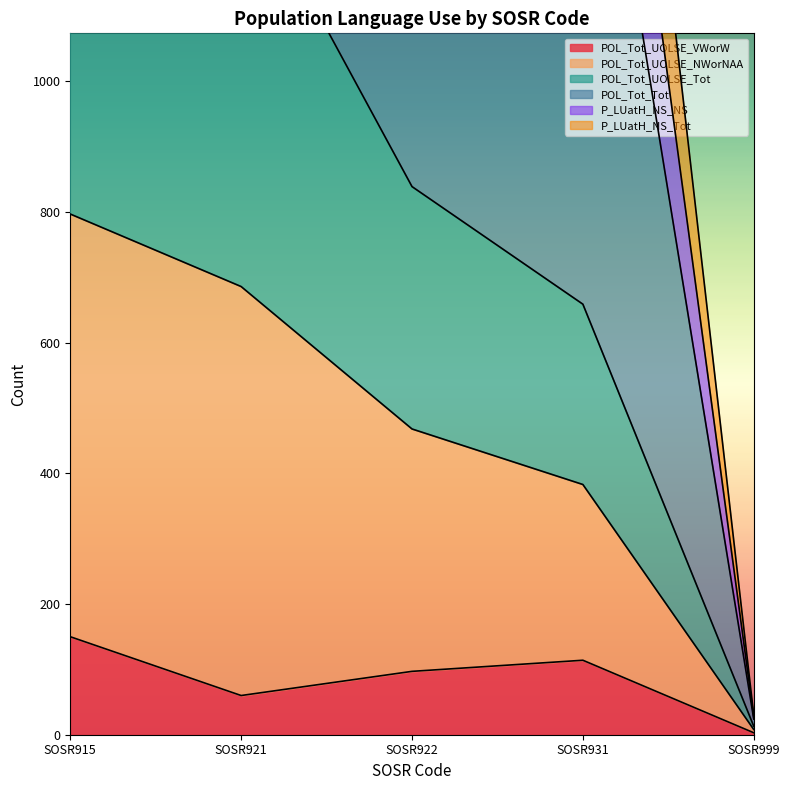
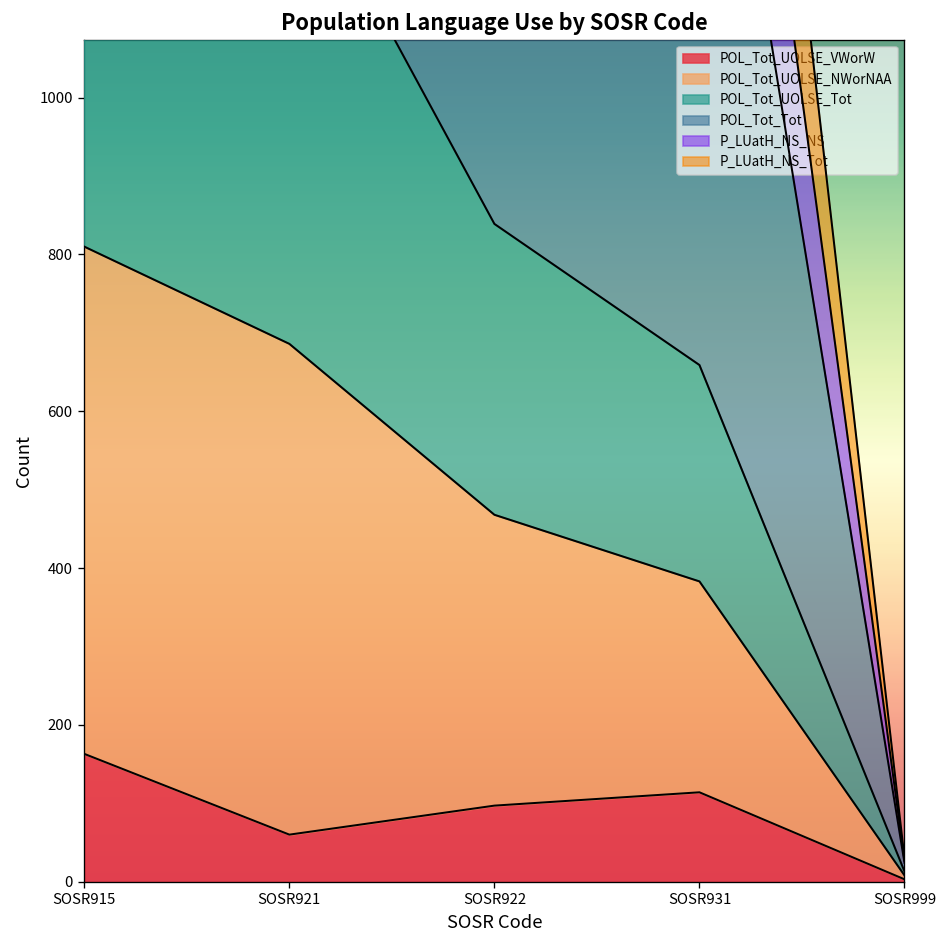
  {
    "POL_Tot_UOLSE_VWorW": {
-     "SOSR915": 150,
+     "SOSR915": 160,
      "SOSR921": 60,
      "SOSR922": 100,
      "SOSR931": 110,
      "SOSR999": 0
    }
  }
